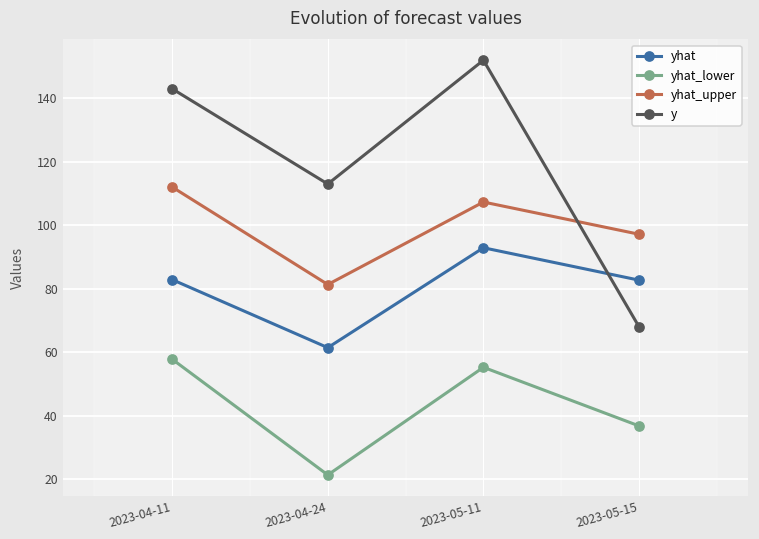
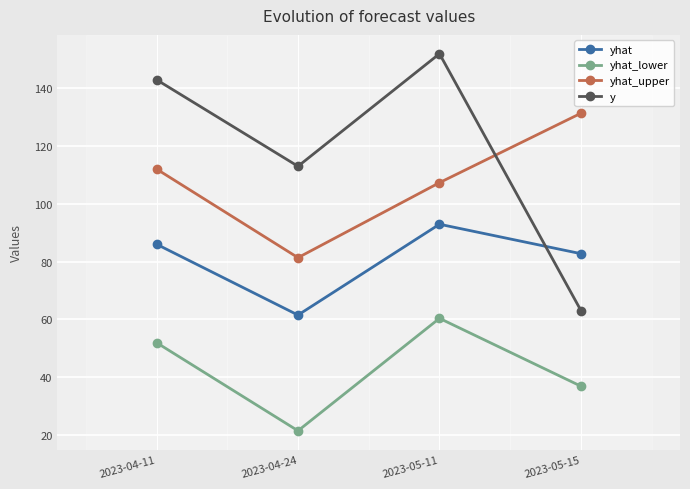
  {
    "yhat": {
-     "2023-04-11": 83,
+     "2023-04-11": 86,
      "2023-04-24": 61,
      "2023-05-11": 93,
      "2023-05-15": 83
    },
    "yhat_lower": {
-     "2023-04-11": 58,
+     "2023-04-11": 52,
      "2023-04-24": 21,
-     "2023-05-11": 55,
+     "2023-05-11": 60,
      "2023-05-15": 37
    },
    "yhat_upper": {
      "2023-04-11": 112,
      "2023-04-24": 81,
      "2023-05-11": 107,
-     "2023-05-15": 97
+     "2023-05-15": 131
    },
    "y": {
      "2023-04-11": 143,
      "2023-04-24": 113,
      "2023-05-11": 152,
-     "2023-05-15": 68
+     "2023-05-15": 63
    }
  }
